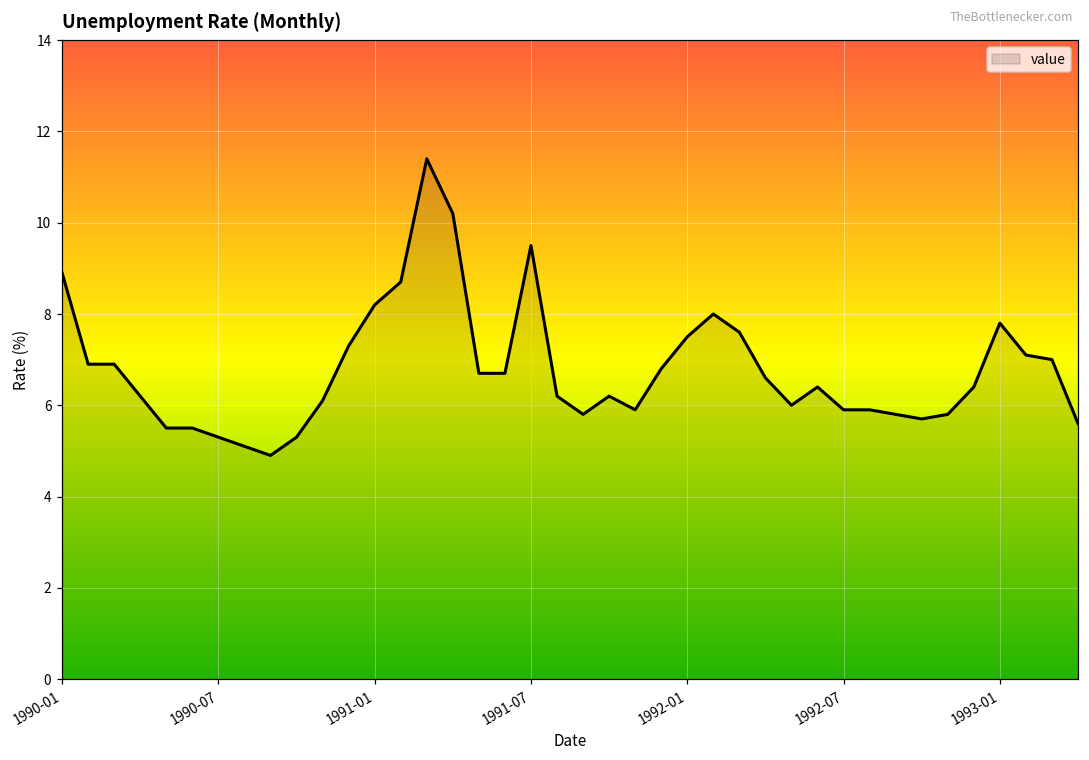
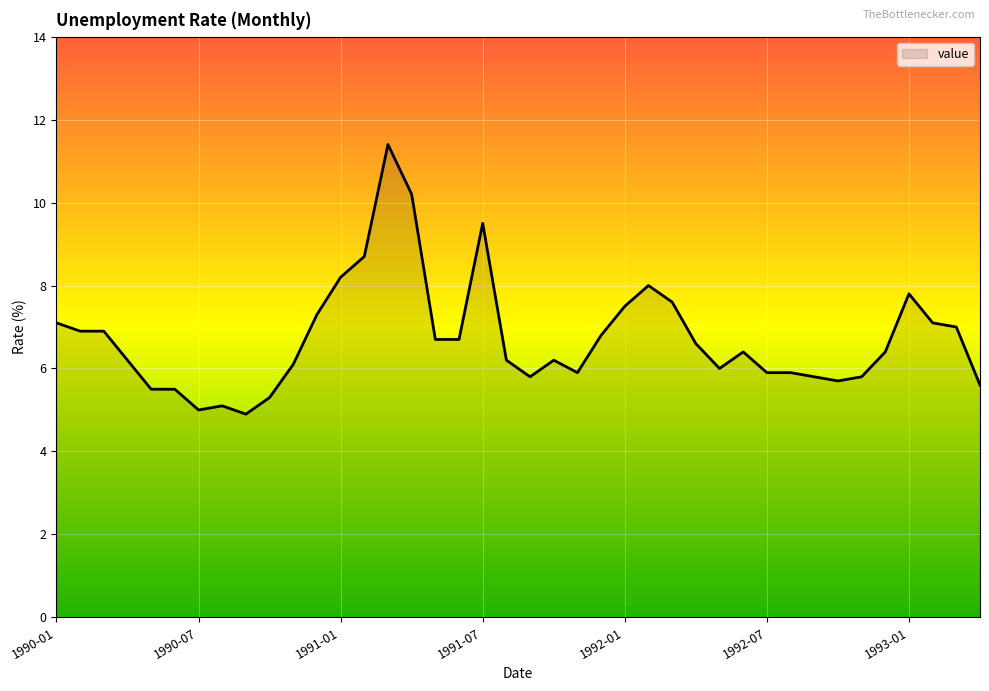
  {
-   "1990-01": 8.9,
-   "1990-07": 5.3,
+   "1990-01": 7.1,
+   "1990-07": 5.0,
    "1991-01": 8.2,
    "1991-07": 9.5,
    "1992-01": 7.5,
    "1992-07": 5.9,
    "1993-01": 7.8
  }
